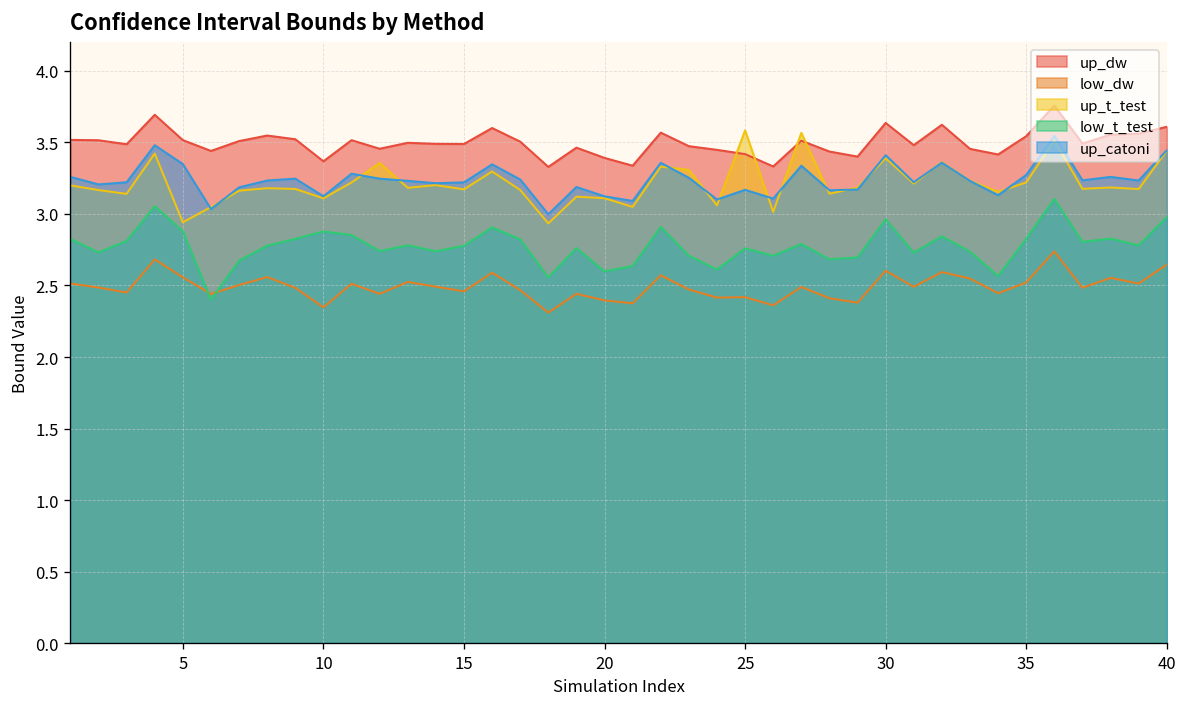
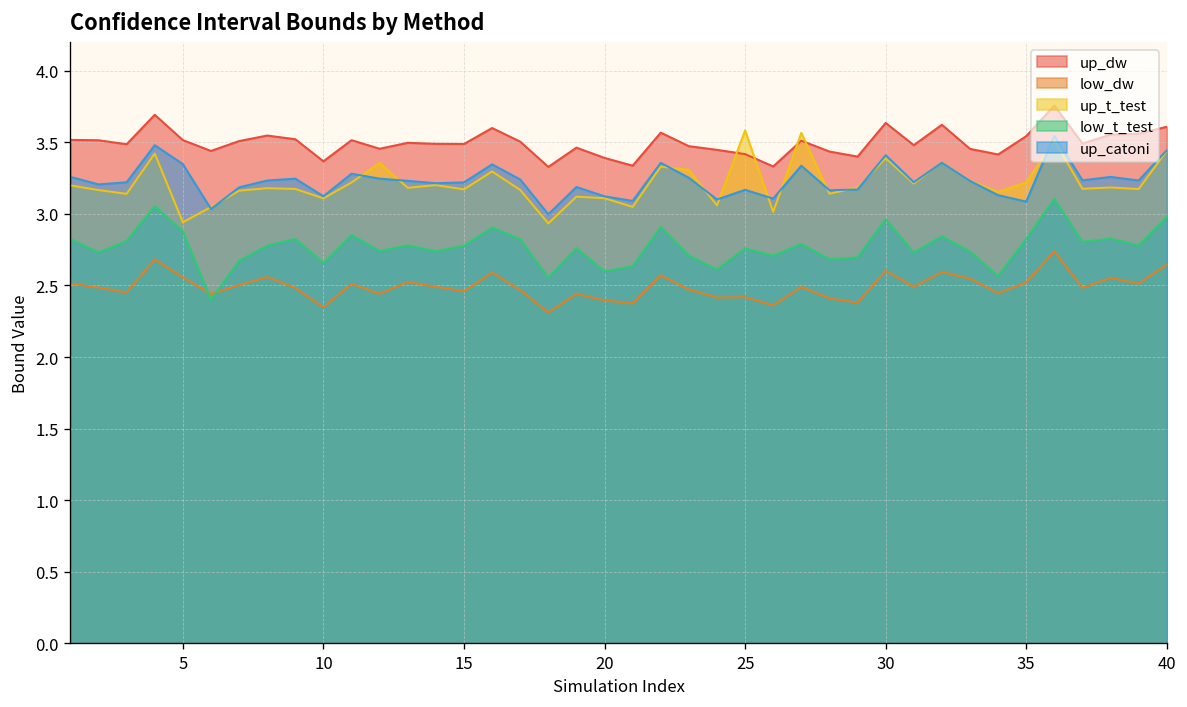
  {
    "up_t_test": {
      "5": 2.94,
      "15": 3.17,
      "25": 3.58,
      "35": 3.22
    },
    "low_t_test": {
      "5": 2.88,
-     "10": 2.88,
+     "10": 2.66,
      "15": 2.78,
      "20": 2.60,
      "25": 2.76,
      "30": 2.96,
      "35": 2.83,
      "40": 2.98
    },
    "up_catoni": {
      "5": 3.35,
      "15": 3.22,
      "25": 3.17,
-     "35": 3.27
+     "35": 3.09
    }
  }
